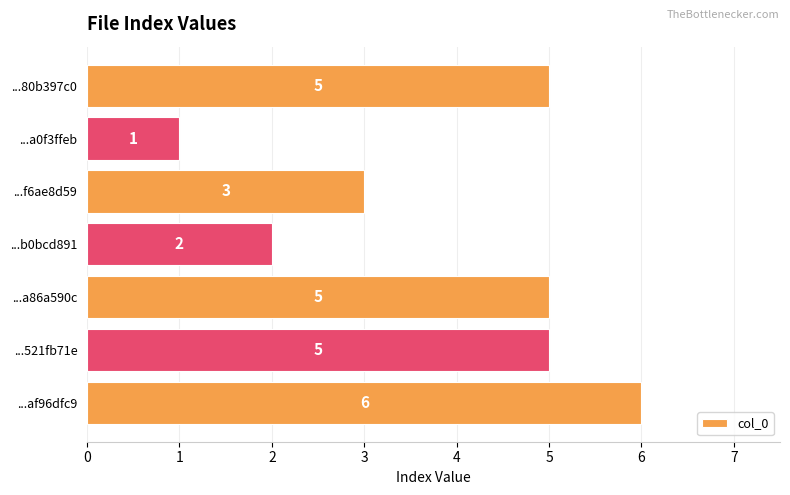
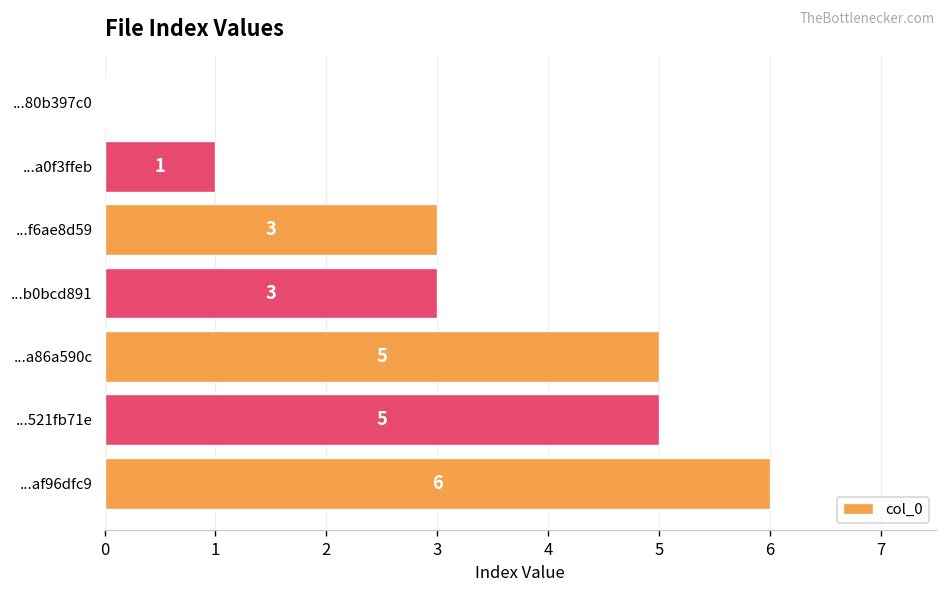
  {
-   "...80b397c0": 5,
+   "...80b397c0": 0,
    "...a0f3ffeb": 1,
    "...f6ae8d59": 3,
-   "...b0bcd891": 2,
+   "...b0bcd891": 3,
    "...a86a590c": 5,
    "...521fb71e": 5,
    "...af96dfc9": 6
  }
